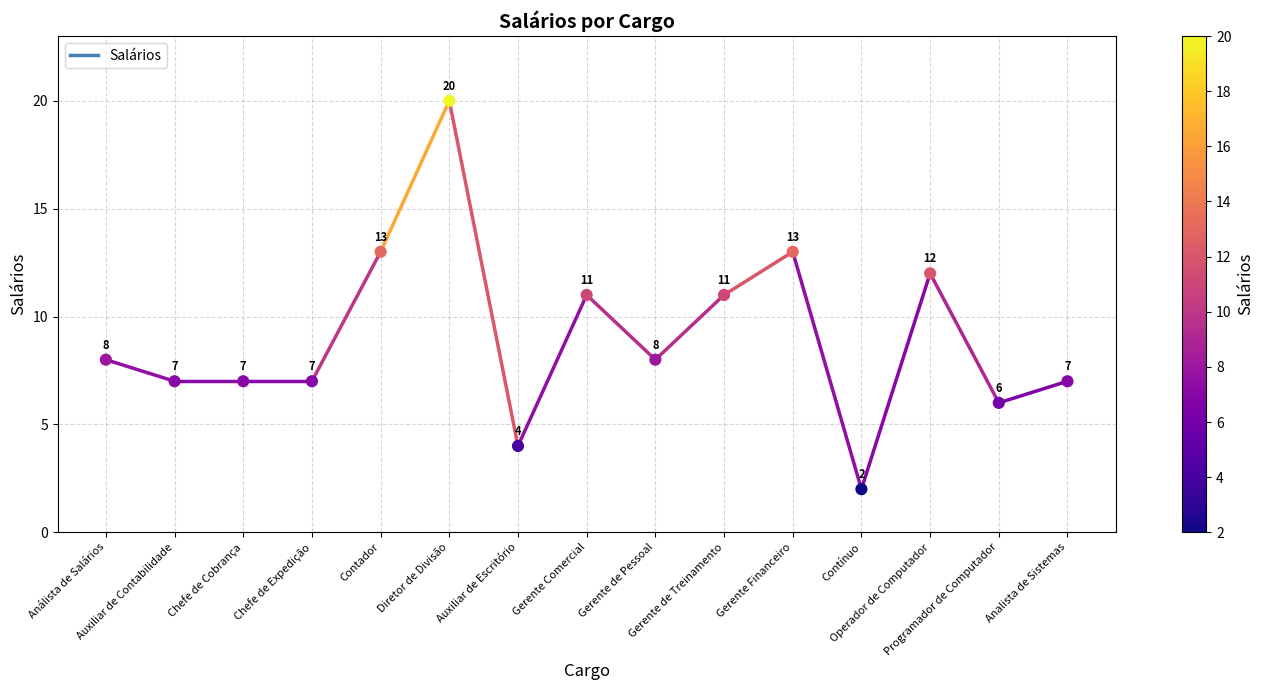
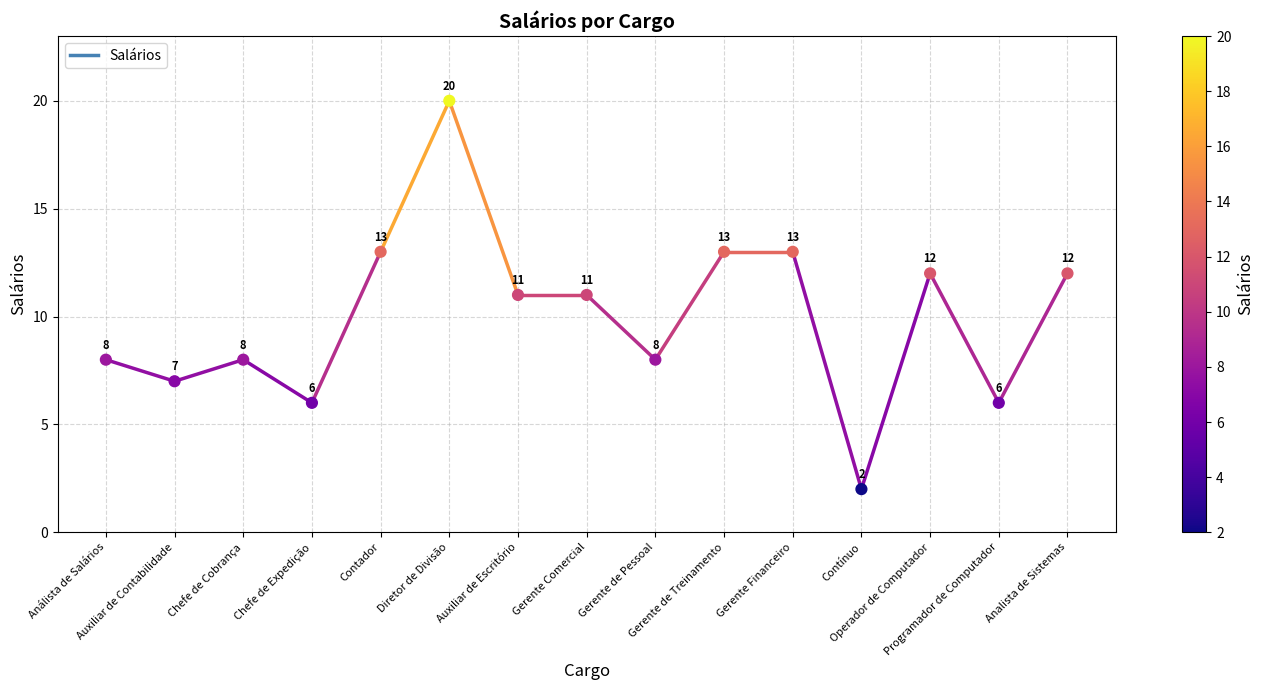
  {
    "Salários": {
-     "Chefe de Cobrança": 7,
-     "Chefe de Expedição": 7,
-     "Auxiliar de Escritório": 4,
-     "Gerente de Treinamento": 11,
-     "Analista de Sistemas": 7
+     "Chefe de Cobrança": 8,
+     "Chefe de Expedição": 6,
+     "Auxiliar de Escritório": 11,
+     "Gerente de Treinamento": 13,
+     "Analista de Sistemas": 12
    }
  }
